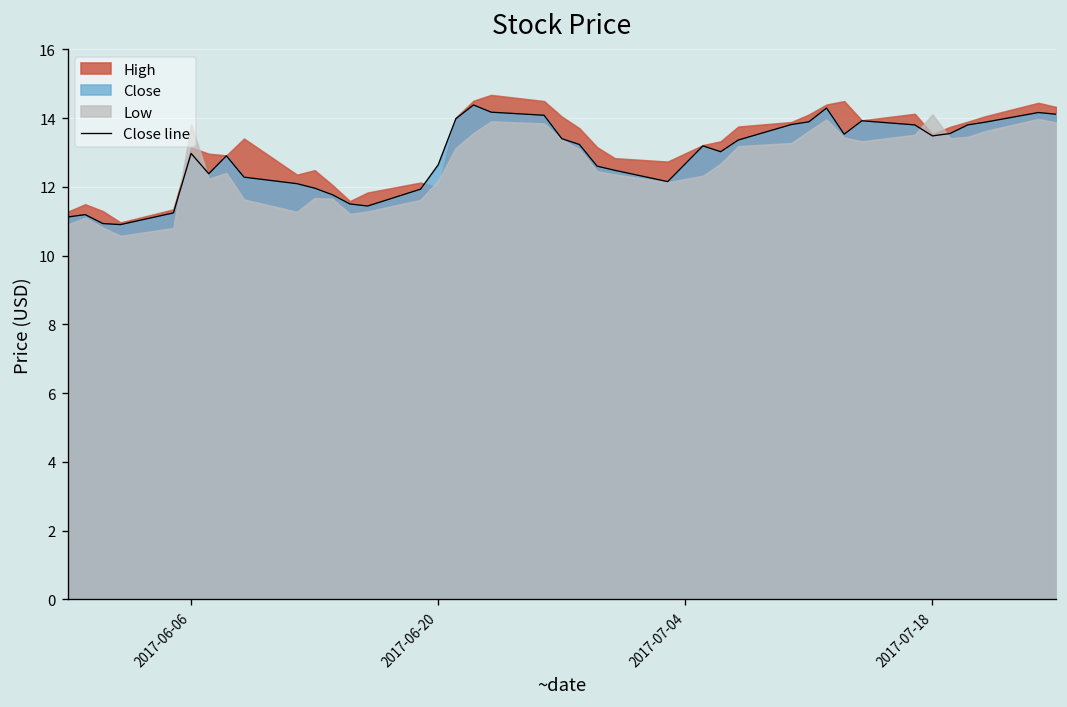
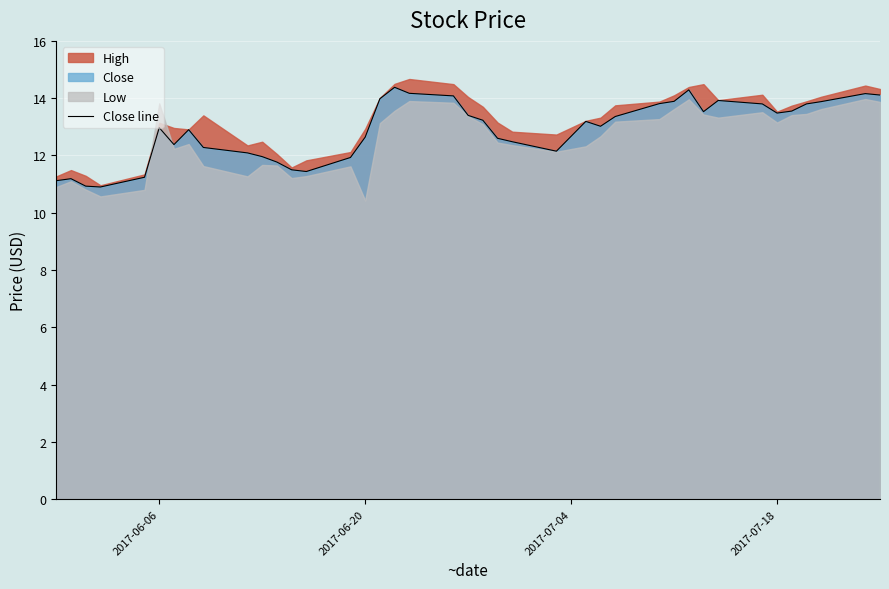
  {
    "High": {
-     "2017-06-20": 12.0
+     "2017-06-20": 12.9
    },
    "Close": {
      "2017-06-20": 12.6
    },
    "Low": {
-     "2017-06-20": 12.2,
-     "2017-07-18": 14.1
+     "2017-06-20": 10.4,
+     "2017-07-18": 13.2
    }
  }
